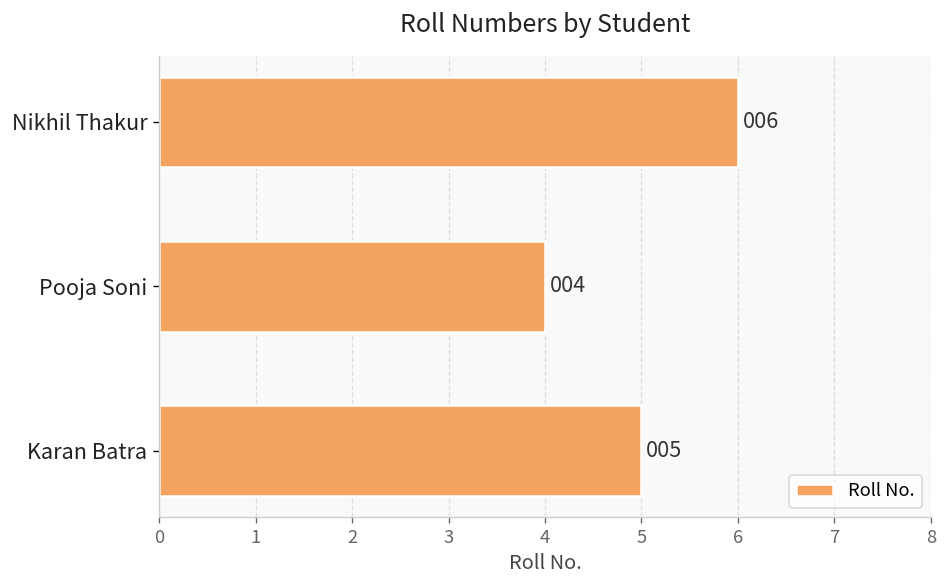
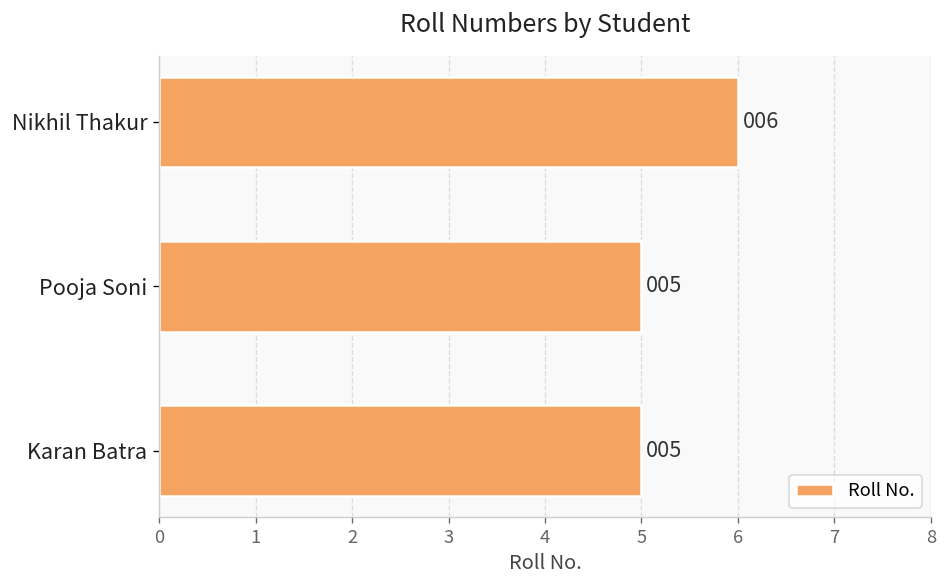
  {
    "Nikhil Thakur": "006",
-   "Pooja Soni": "004",
+   "Pooja Soni": "005",
    "Karan Batra": "005"
  }
